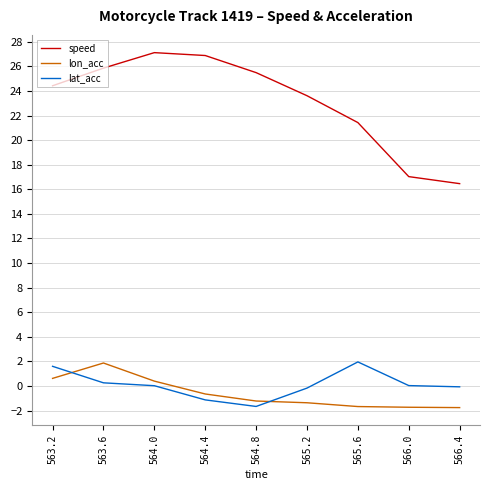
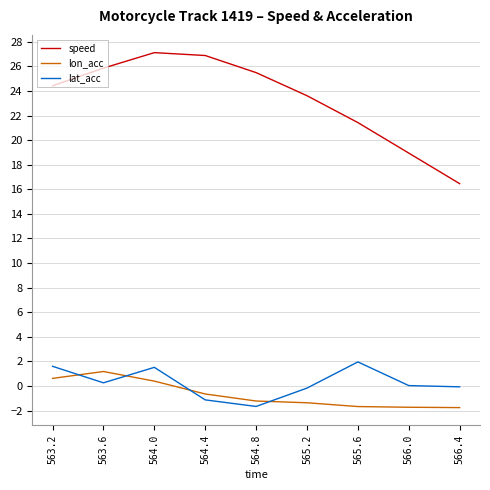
  {
    "speed": {
      "564.0": 27.1,
      "564.4": 26.9,
      "564.8": 25.5,
      "565.2": 23.6,
      "565.6": 21.4,
-     "566.0": 17.0,
+     "566.0": 18.9,
      "566.4": 16.5
    },
    "lon_acc": {
      "563.2": 0.6,
-     "563.6": 1.9,
+     "563.6": 1.2,
      "564.0": 0.4,
      "564.4": -0.6,
      "564.8": -1.2,
      "565.2": -1.4,
      "565.6": -1.7,
      "566.0": -1.7,
      "566.4": -1.8
    },
    "lat_acc": {
      "563.2": 1.6,
      "563.6": 0.3,
-     "564.0": 0.0,
+     "564.0": 1.5,
      "564.4": -1.1,
      "564.8": -1.7,
      "565.2": -0.2,
      "565.6": 2.0,
      "566.0": 0.0,
      "566.4": -0.1
    }
  }
